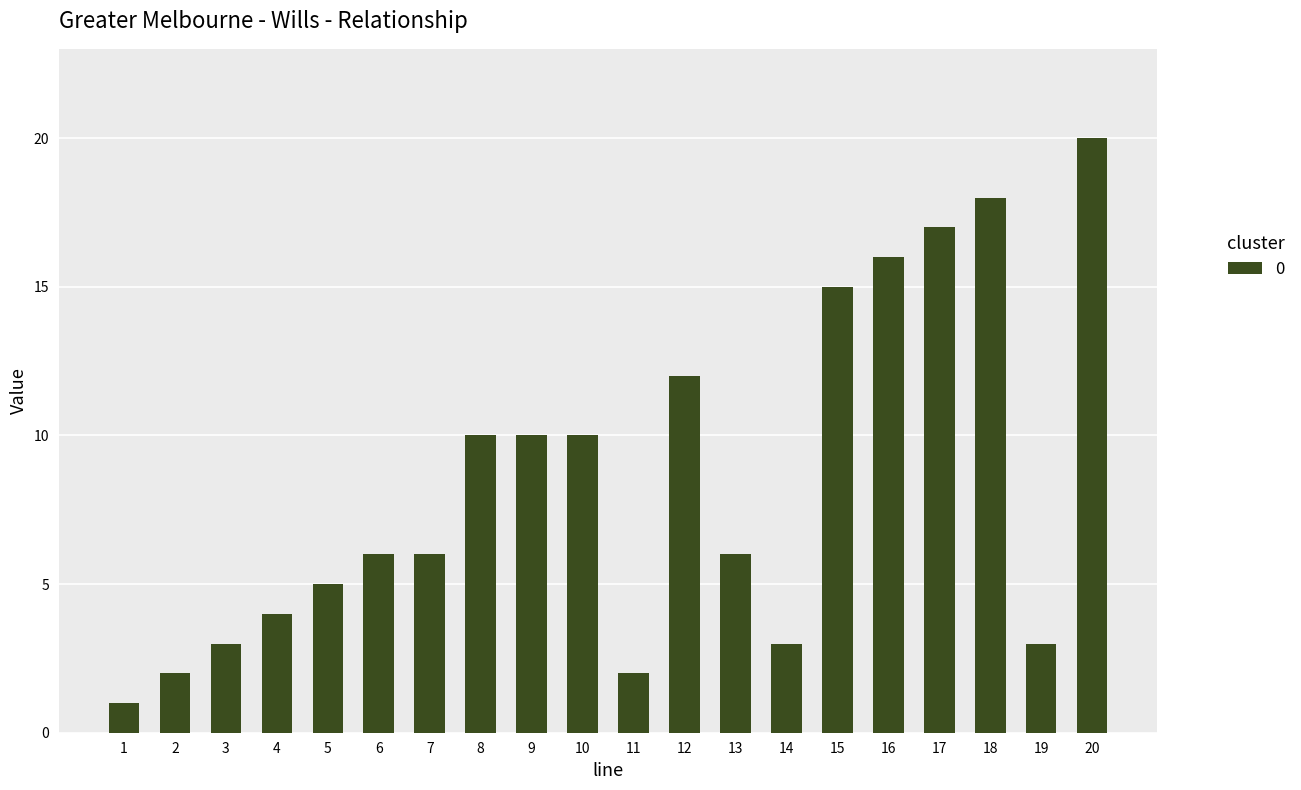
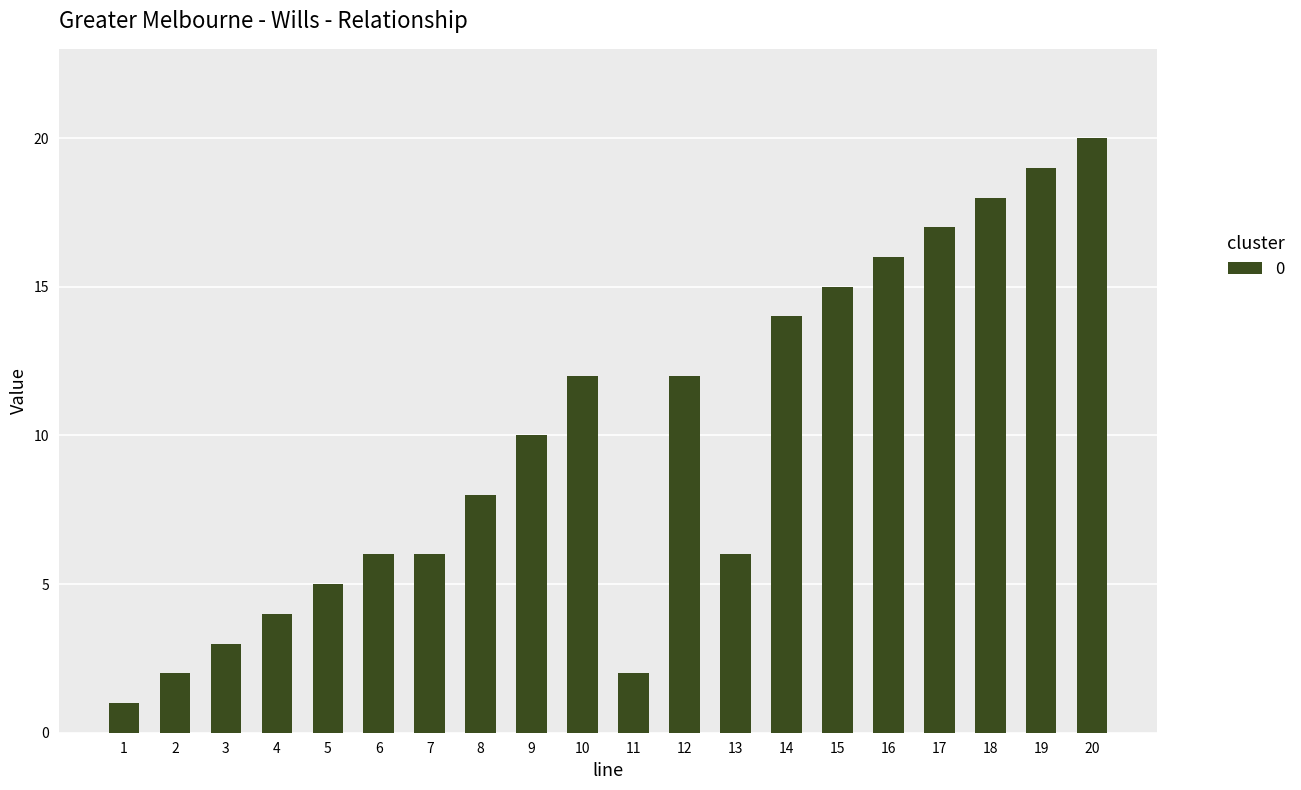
  {
    "1": 1,
    "2": 2,
    "3": 3,
    "4": 4,
    "5": 5,
    "6": 6,
    "7": 6,
-   "8": 10,
+   "8": 8,
    "9": 10,
-   "10": 10,
+   "10": 12,
    "11": 2,
    "12": 12,
    "13": 6,
-   "14": 3,
+   "14": 14,
    "15": 15,
    "16": 16,
    "17": 17,
    "18": 18,
-   "19": 3,
+   "19": 19,
    "20": 20
  }
